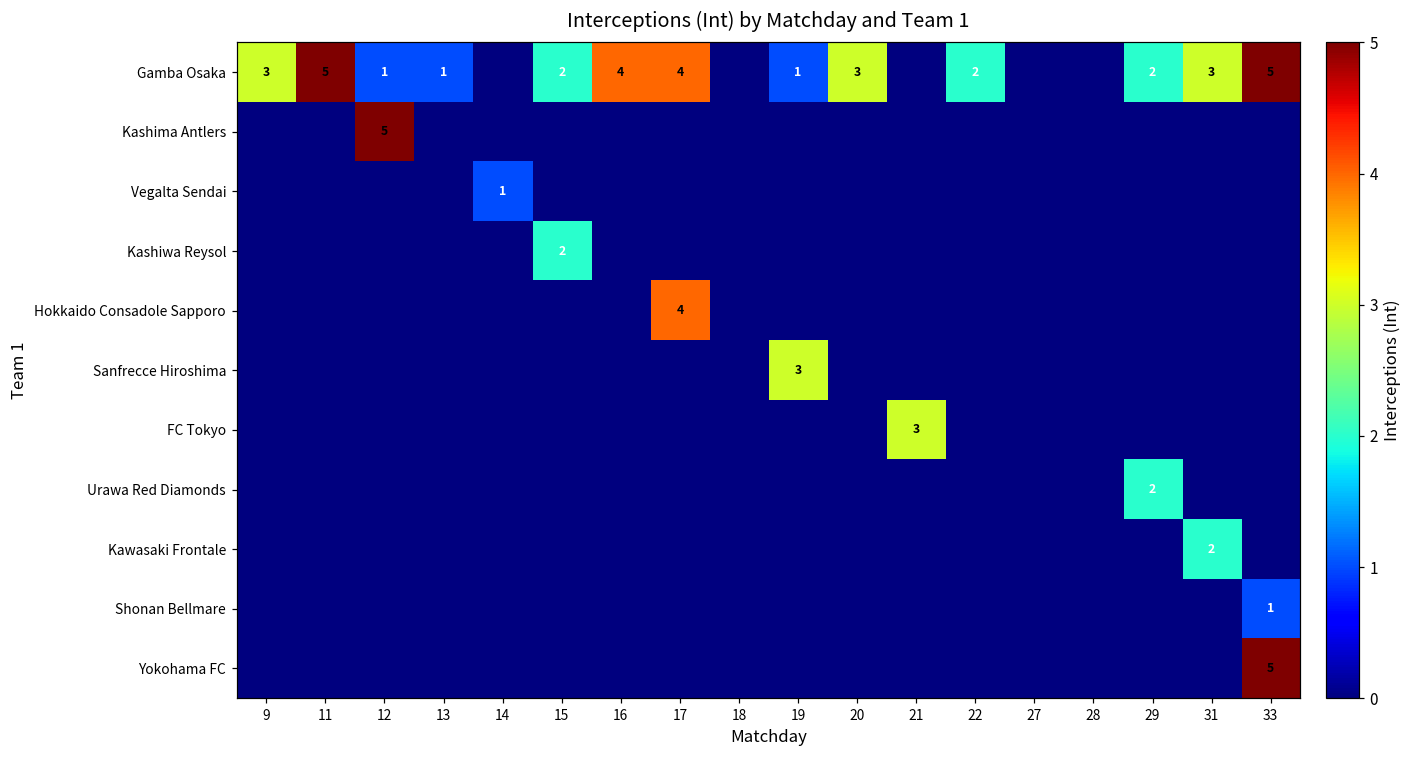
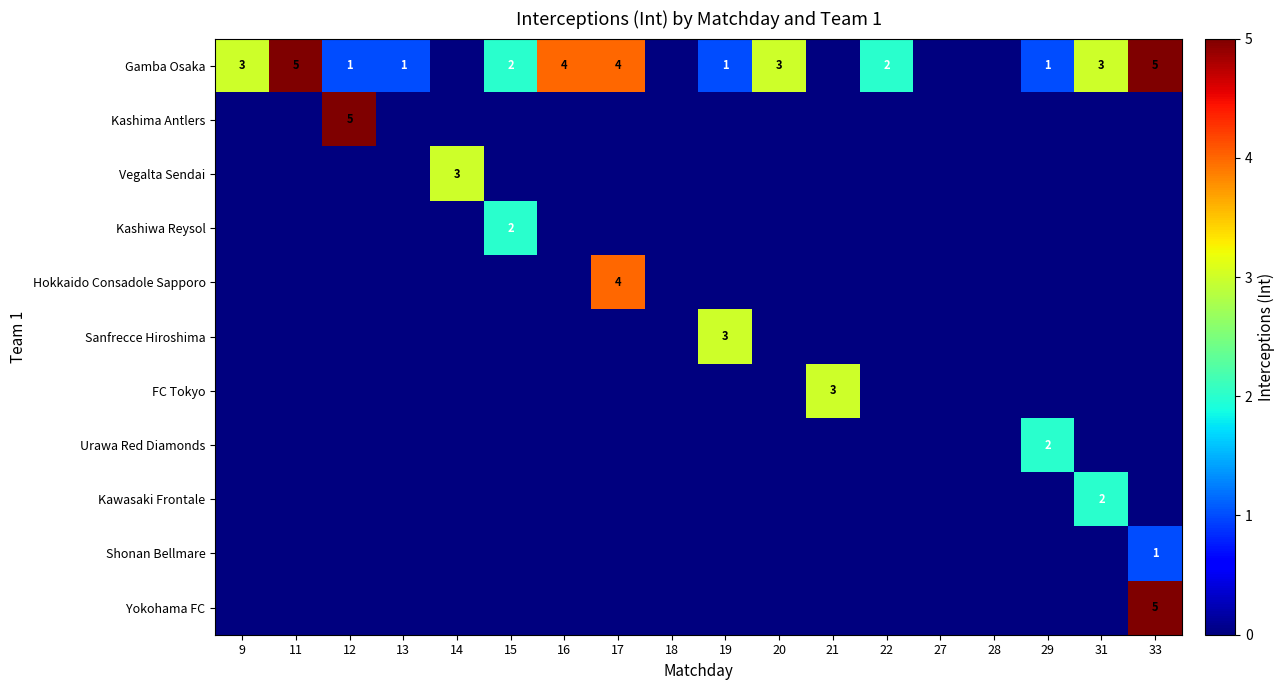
  {
    "Gamba Osaka": {
      "9": 3,
      "11": 5,
      "12": 1,
      "13": 1,
      "15": 2,
      "16": 4,
      "17": 4,
      "19": 1,
      "20": 3,
      "22": 2,
-     "29": 2,
+     "29": 1,
      "31": 3,
      "33": 5
    },
    "Kashima Antlers": {
      "12": 5
    },
    "Vegalta Sendai": {
-     "14": 1
+     "14": 3
    },
    "Kashiwa Reysol": {
      "15": 2
    },
    "Hokkaido Consadole Sapporo": {
      "17": 4
    },
    "Sanfrecce Hiroshima": {
      "19": 3
    },
    "FC Tokyo": {
      "21": 3
    },
    "Urawa Red Diamonds": {
      "29": 2
    },
    "Kawasaki Frontale": {
      "31": 2
    },
    "Shonan Bellmare": {
      "33": 1
    },
    "Yokohama FC": {
      "33": 5
    }
  }
